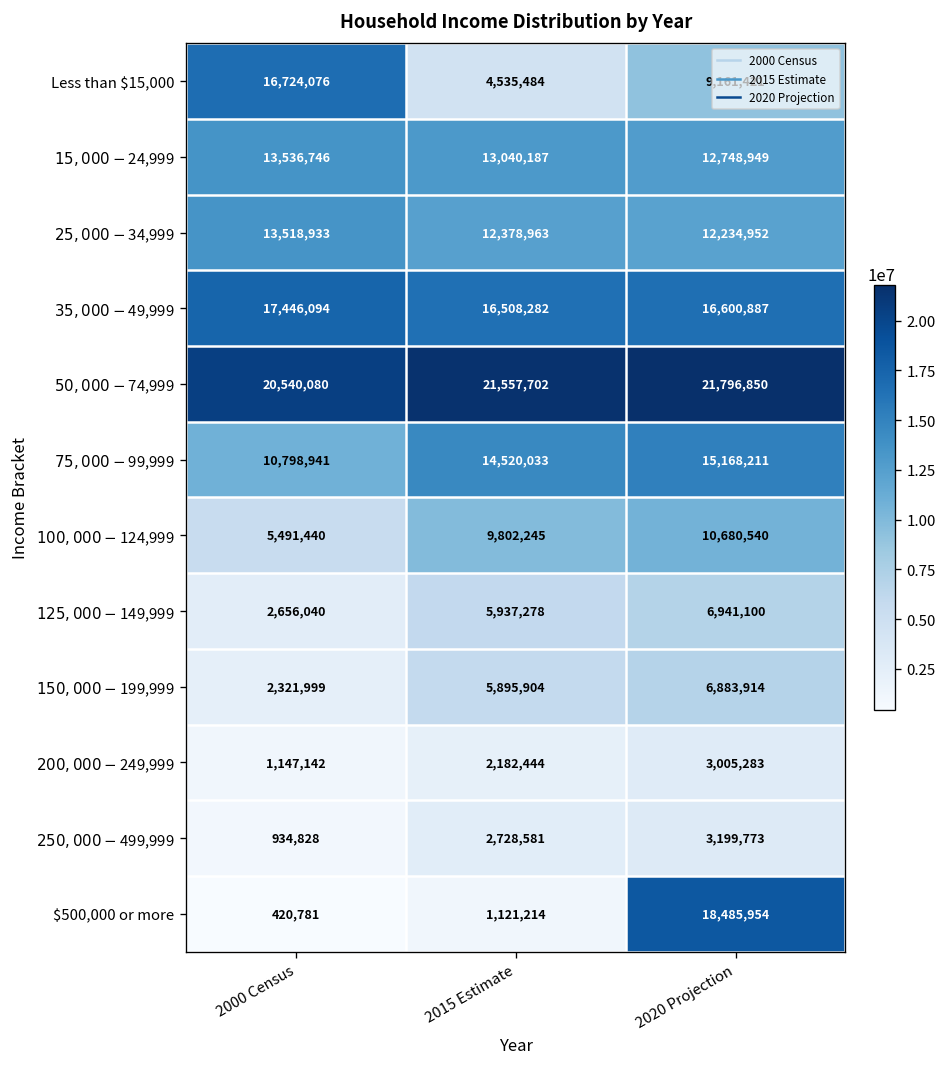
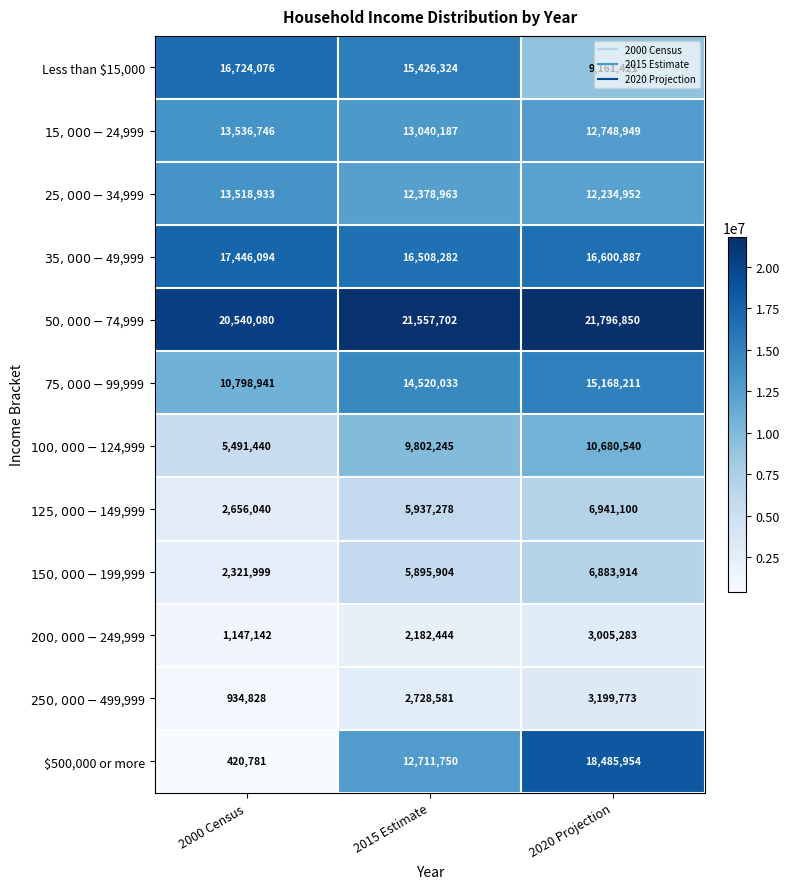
  {
    "Less than $15,000": {
      "2000 Census": "16,724,076",
-     "2015 Estimate": "4,535,484"
+     "2015 Estimate": "15,426,324"
    },
    "$500,000 or more": {
      "2000 Census": "420,781",
-     "2015 Estimate": "1,121,214",
+     "2015 Estimate": "12,711,750",
      "2020 Projection": "18,485,954"
    }
  }
